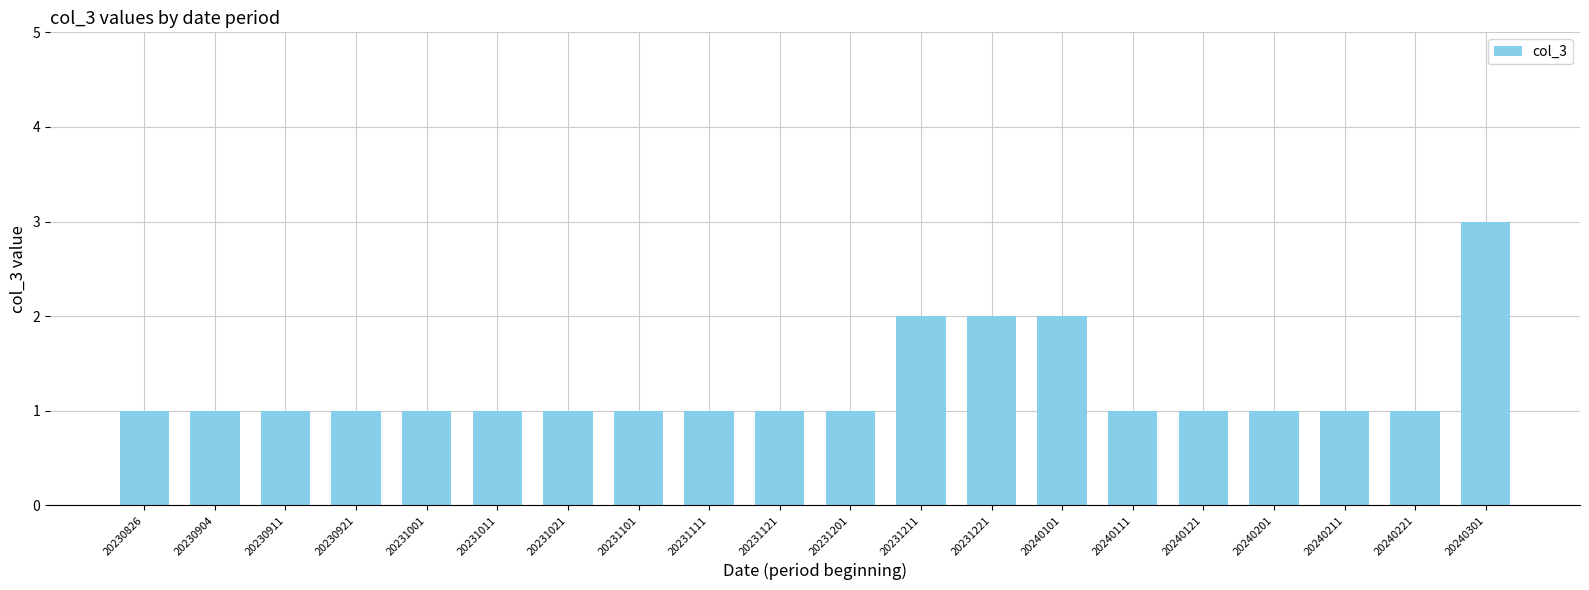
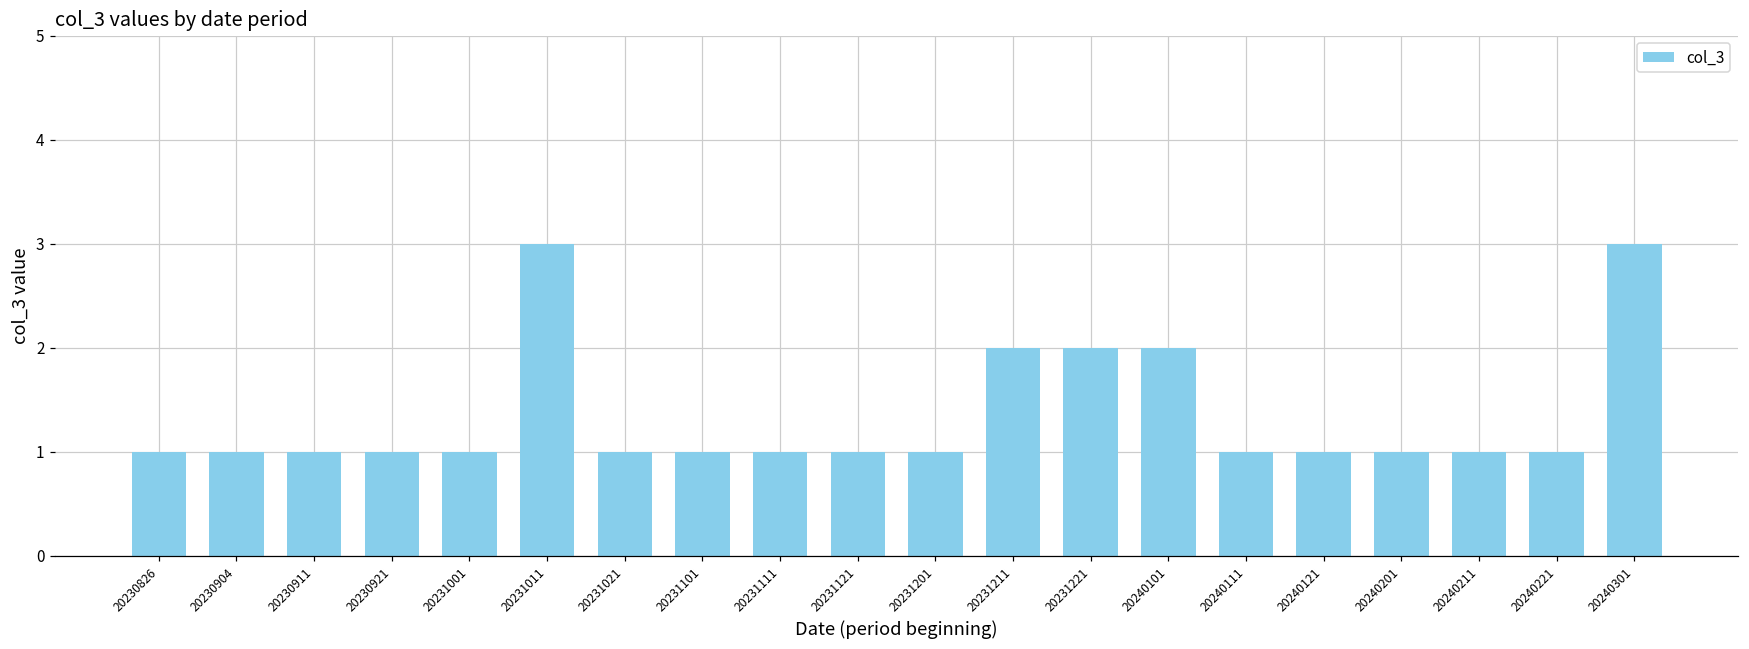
  {
    "20230826": 1,
    "20230904": 1,
    "20230911": 1,
    "20230921": 1,
    "20231001": 1,
-   "20231011": 1,
+   "20231011": 3,
    "20231021": 1,
    "20231101": 1,
    "20231111": 1,
    "20231121": 1,
    "20231201": 1,
    "20231211": 2,
    "20231221": 2,
    "20240101": 2,
    "20240111": 1,
    "20240121": 1,
    "20240201": 1,
    "20240211": 1,
    "20240221": 1,
    "20240301": 3
  }
